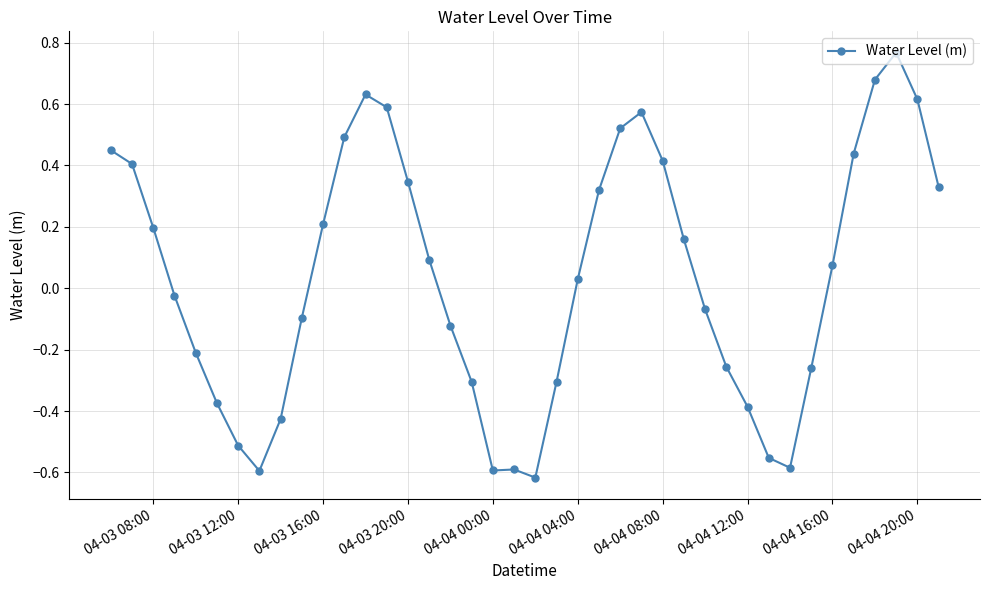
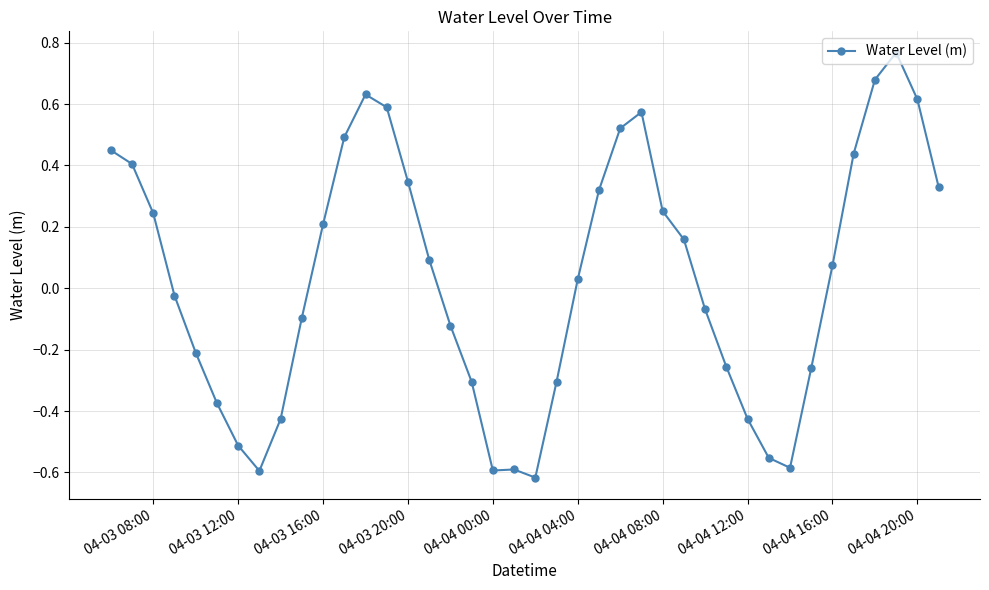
  {
-   "04-03 08:00": 0.20,
+   "04-03 08:00": 0.24,
    "04-03 12:00": -0.51,
    "04-03 16:00": 0.21,
    "04-03 20:00": 0.35,
    "04-04 00:00": -0.59,
    "04-04 04:00": 0.03,
-   "04-04 08:00": 0.42,
-   "04-04 12:00": -0.39,
+   "04-04 08:00": 0.25,
+   "04-04 12:00": -0.43,
    "04-04 16:00": 0.07,
    "04-04 20:00": 0.62
  }
